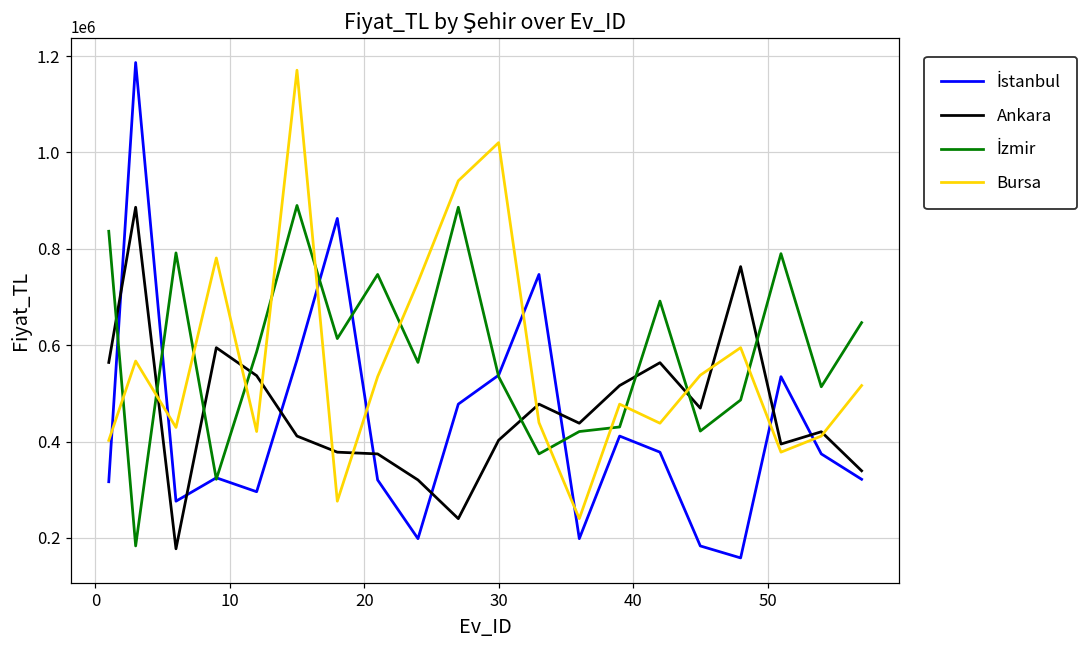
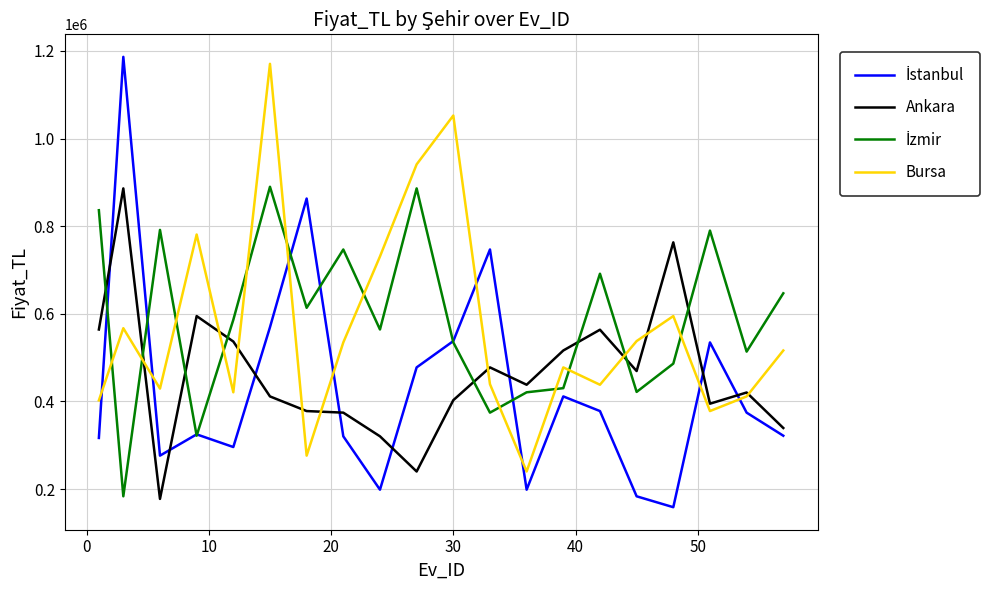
  {
    "Ankara": {
      "30": 400000
    },
    "Bursa": {
-     "30": 1020000
+     "30": 1050000
    }
  }
